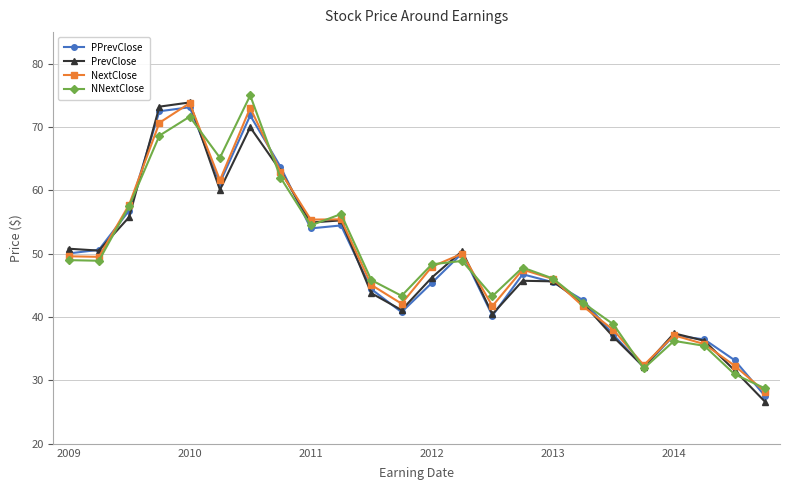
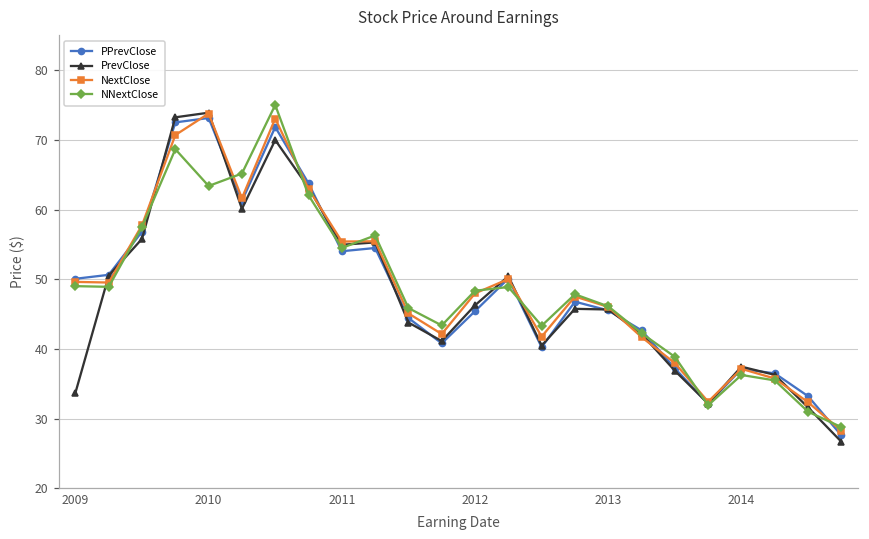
  {
    "PPrevClose": {
      "2009": 50,
      "2010": 73,
      "2011": 54,
      "2012": 45
    },
    "PrevClose": {
-     "2009": 51,
+     "2009": 34,
      "2011": 55,
      "2012": 46
    },
    "NextClose": {
      "2009": 50,
      "2011": 55
    },
    "NNextClose": {
      "2009": 49,
-     "2010": 72,
+     "2010": 63,
      "2011": 54,
      "2014": 36
    }
  }
